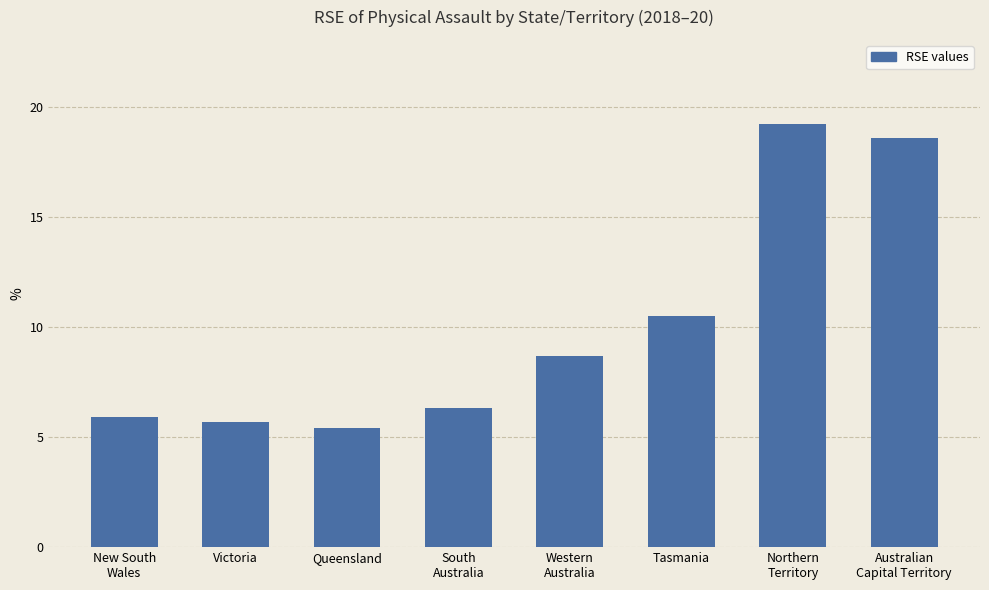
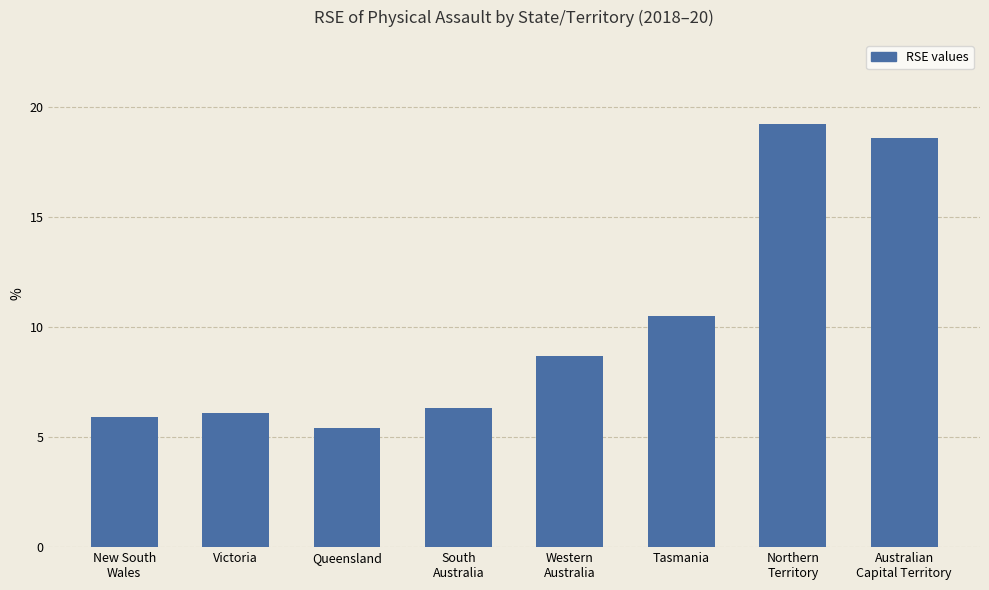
  {
    "New South Wales": 5.9,
-   "Victoria": 5.7,
+   "Victoria": 6.1,
    "Queensland": 5.4,
    "South Australia": 6.3,
    "Western Australia": 8.7,
    "Tasmania": 10.5,
    "Northern Territory": 19.2,
    "Australian Capital Territory": 18.6
  }
